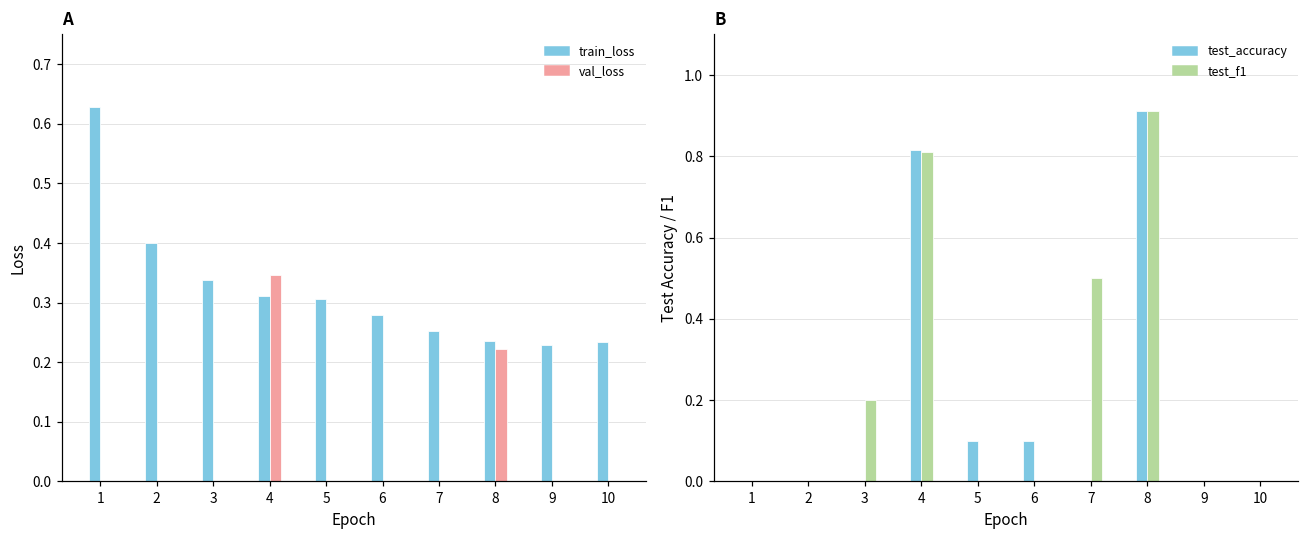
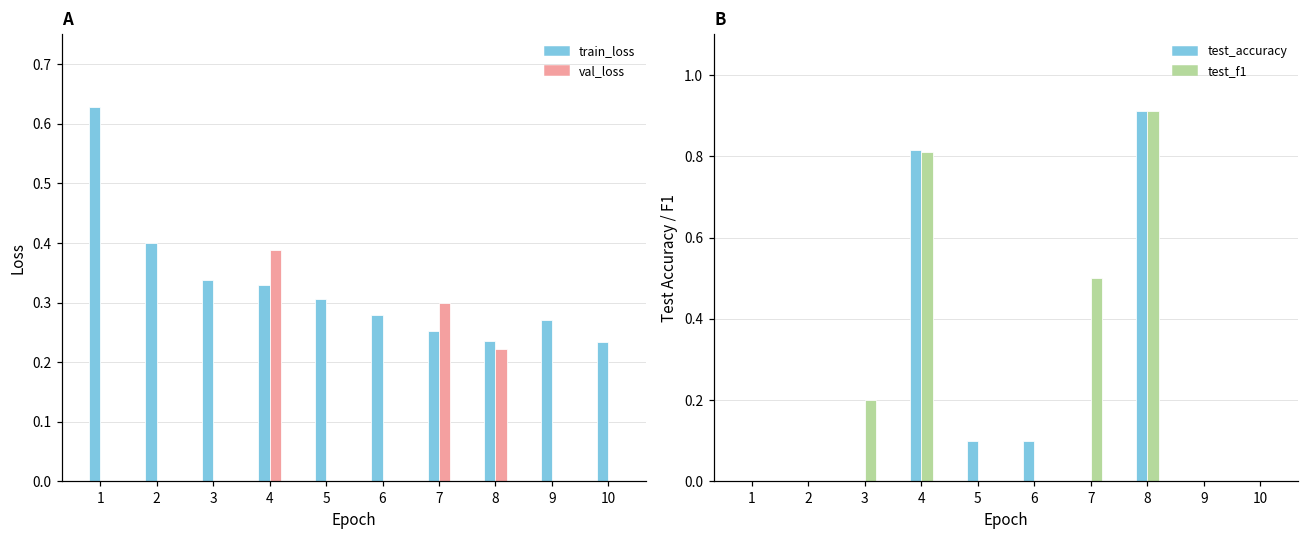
  {
    "A": {
      "train_loss": {
        "1": 0.63,
        "2": 0.40,
        "3": 0.34,
-       "4": 0.31,
+       "4": 0.33,
        "5": 0.31,
        "6": 0.28,
        "7": 0.25,
        "8": 0.24,
-       "9": 0.23,
+       "9": 0.27,
        "10": 0.23
      },
      "val_loss": {
        "1": 0.00,
        "2": 0.00,
        "3": 0.00,
-       "4": 0.35,
+       "4": 0.39,
        "5": 0.00,
        "6": 0.00,
-       "7": 0.0,
+       "7": 0.3,
        "8": 0.22,
        "9": 0.00,
        "10": 0.00
      }
    },
    "B": {
      "test_accuracy": {
        "1": 0.00,
        "2": 0.00,
        "3": 0.00,
        "4": 0.82,
        "5": 0.10,
        "6": 0.10,
        "7": 0.00,
        "8": 0.91,
        "9": 0.00,
        "10": 0.00
      },
      "test_f1": {
        "1": 0.00,
        "2": 0.00,
        "3": 0.20,
        "4": 0.81,
        "5": 0.00,
        "6": 0.00,
        "7": 0.50,
        "8": 0.91,
        "9": 0.00,
        "10": 0.00
      }
    }
  }
